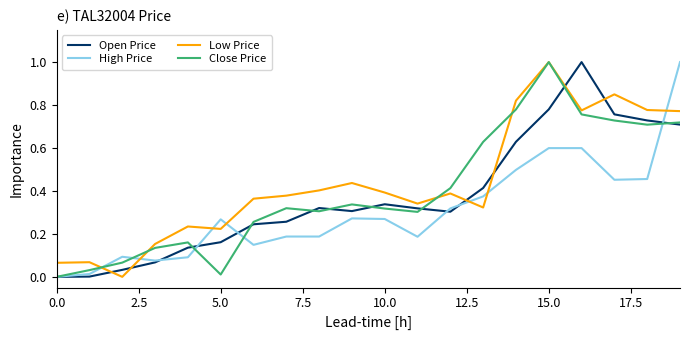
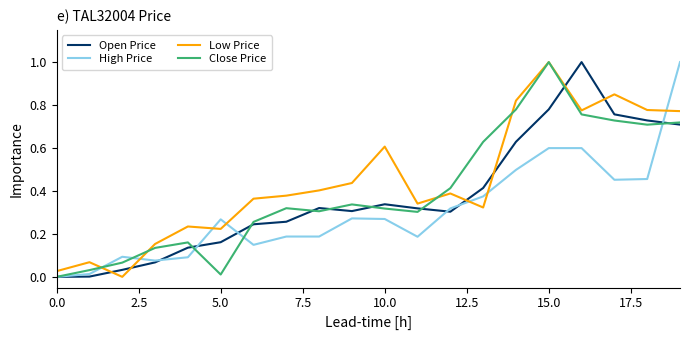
  {
    "Open Price": {
      "5.0": 0.16,
      "10.0": 0.34,
      "15.0": 0.78
    },
    "High Price": {
      "5.0": 0.27,
      "10.0": 0.27,
      "15.0": 0.60
    },
    "Low Price": {
-     "0.0": 0.07,
+     "0.0": 0.03,
      "5.0": 0.22,
-     "10.0": 0.39
+     "10.0": 0.61
    },
    "Close Price": {
      "5.0": 0.01,
      "10.0": 0.32
    }
  }
